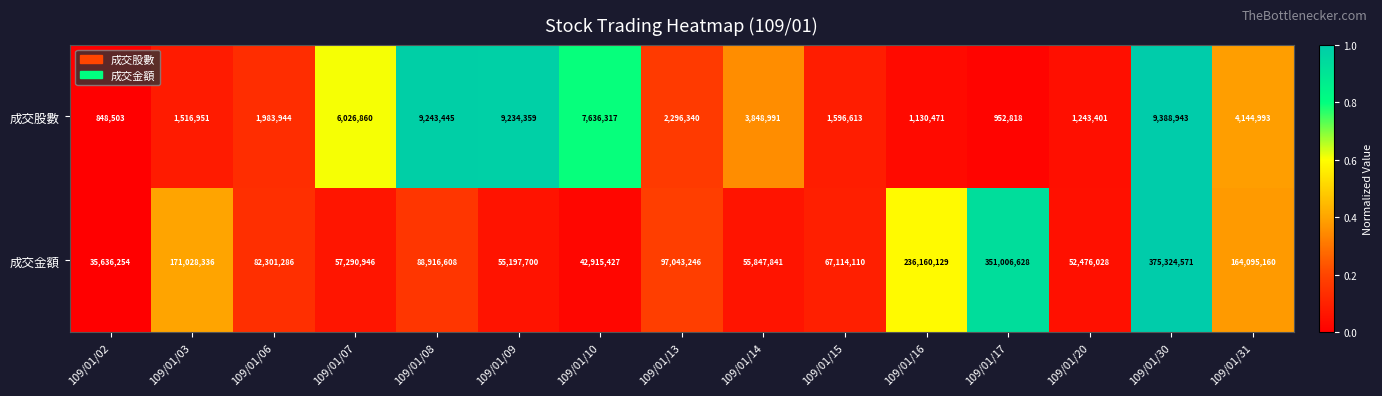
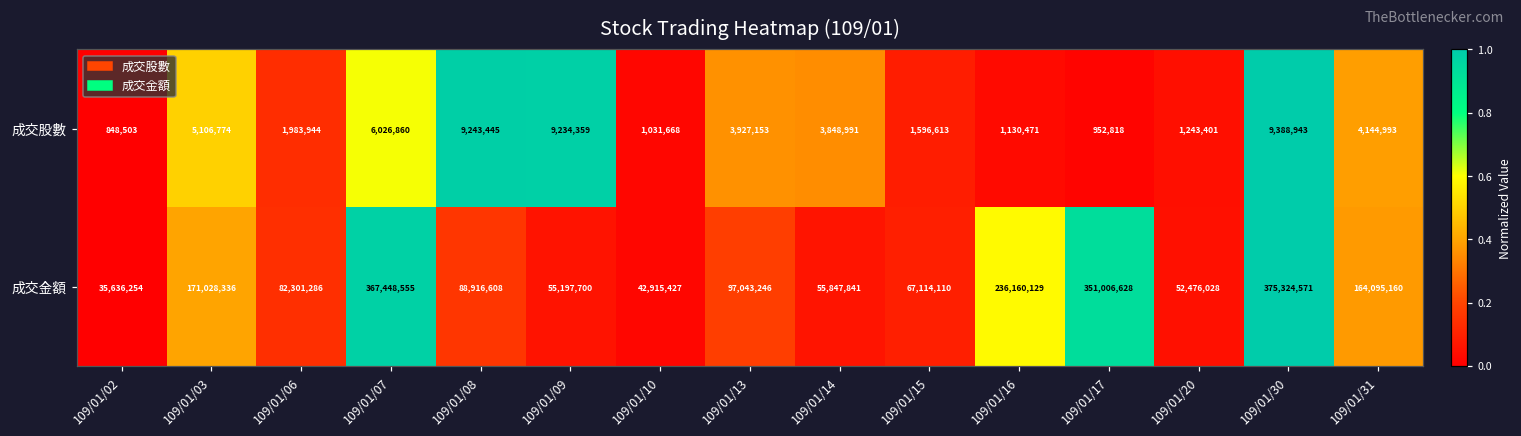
  {
    "成交股數": {
      "109/01/02": "848,503",
-     "109/01/03": "1,516,951",
+     "109/01/03": "5,106,774",
      "109/01/06": "1,983,944",
      "109/01/07": "6,026,860",
      "109/01/08": "9,243,445",
      "109/01/09": "9,234,359",
-     "109/01/10": "7,636,317",
-     "109/01/13": "2,296,340",
+     "109/01/10": "1,031,668",
+     "109/01/13": "3,927,153",
      "109/01/14": "3,848,991",
      "109/01/15": "1,596,613",
      "109/01/16": "1,130,471",
      "109/01/17": "952,818",
      "109/01/20": "1,243,401",
      "109/01/30": "9,388,943",
      "109/01/31": "4,144,993"
    },
    "成交金額": {
      "109/01/02": "35,636,254",
      "109/01/03": "171,028,336",
      "109/01/06": "82,301,286",
-     "109/01/07": "57,290,946",
+     "109/01/07": "367,448,555",
      "109/01/08": "88,916,608",
      "109/01/09": "55,197,700",
      "109/01/10": "42,915,427",
      "109/01/13": "97,043,246",
      "109/01/14": "55,847,841",
      "109/01/15": "67,114,110",
      "109/01/16": "236,160,129",
      "109/01/17": "351,006,628",
      "109/01/20": "52,476,028",
      "109/01/30": "375,324,571",
      "109/01/31": "164,095,160"
    }
  }
